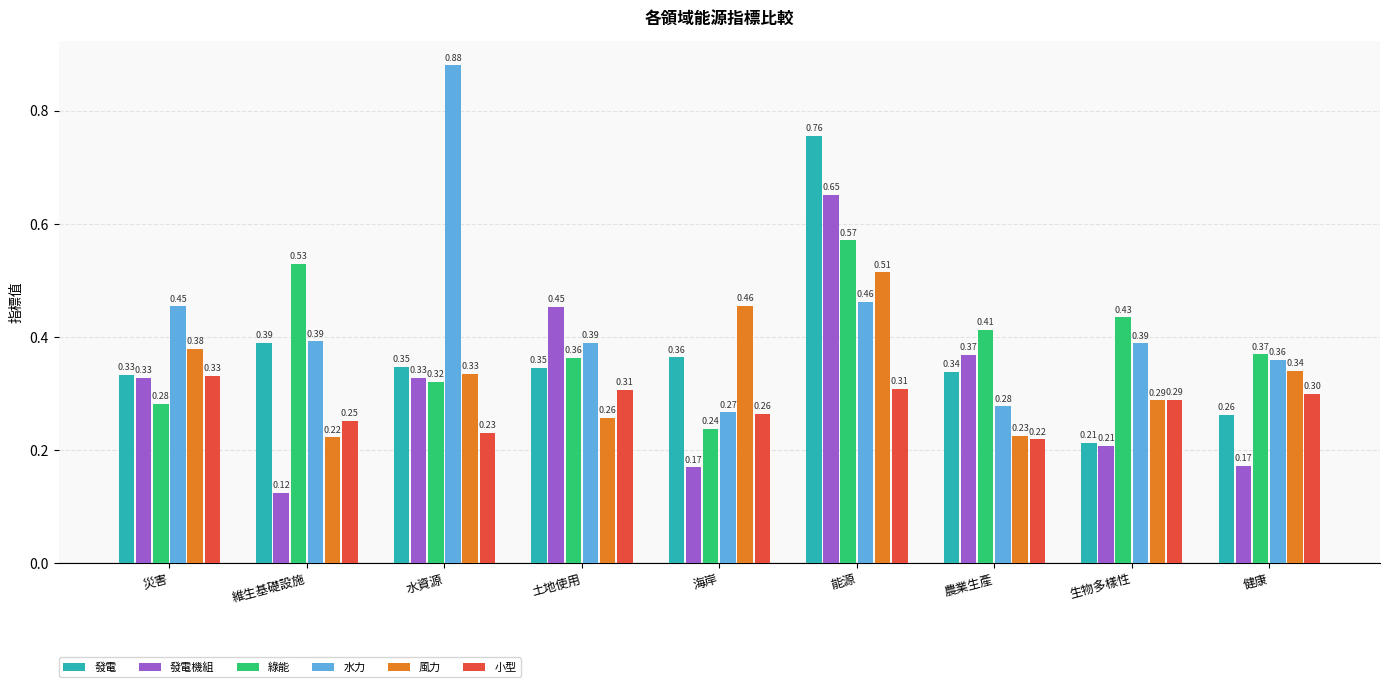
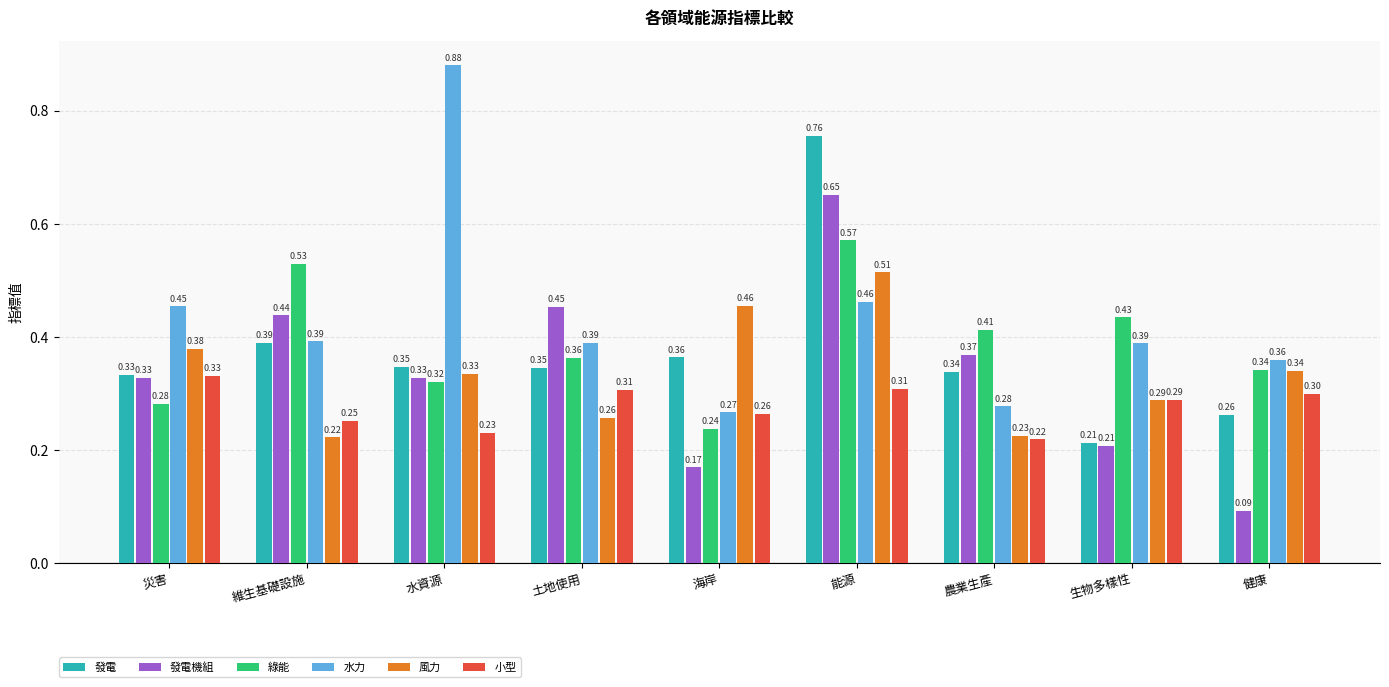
  {
    "發電": {
      "災害": 0.33,
      "維生基礎設施": 0.39,
      "水資源": 0.35,
      "土地使用": 0.35,
      "海岸": 0.36,
      "能源": 0.76,
      "農業生產": 0.34,
      "生物多樣性": 0.21,
      "健康": 0.26
    },
    "發電機組": {
      "災害": 0.33,
-     "維生基礎設施": 0.12,
+     "維生基礎設施": 0.44,
      "水資源": 0.33,
      "土地使用": 0.45,
      "海岸": 0.17,
      "能源": 0.65,
      "農業生產": 0.37,
      "生物多樣性": 0.21,
-     "健康": 0.17
+     "健康": 0.09
    },
    "綠能": {
      "災害": 0.28,
      "維生基礎設施": 0.53,
      "水資源": 0.32,
      "土地使用": 0.36,
      "海岸": 0.24,
      "能源": 0.57,
      "農業生產": 0.41,
      "生物多樣性": 0.43,
-     "健康": 0.37
+     "健康": 0.34
    },
    "水力": {
      "災害": 0.45,
      "維生基礎設施": 0.39,
      "水資源": 0.88,
      "土地使用": 0.39,
      "海岸": 0.27,
      "能源": 0.46,
      "農業生產": 0.28,
      "生物多樣性": 0.39,
      "健康": 0.36
    }
  }
